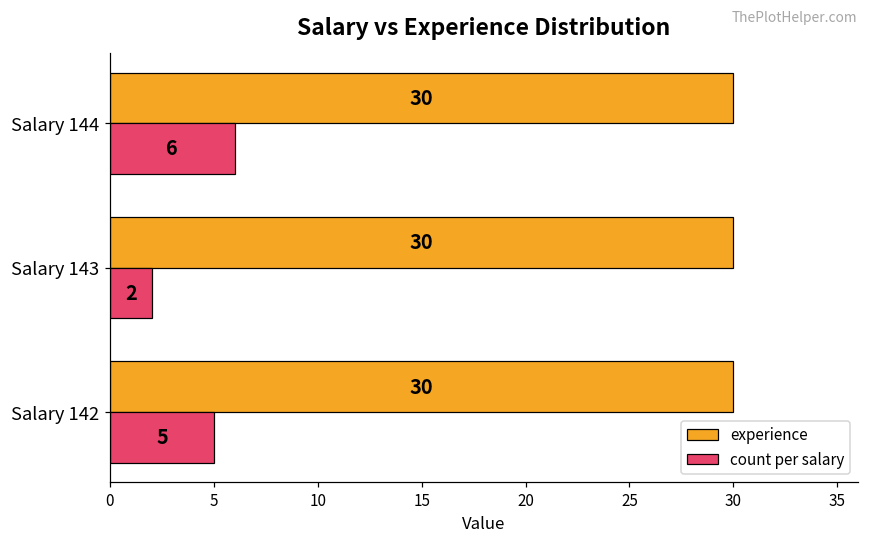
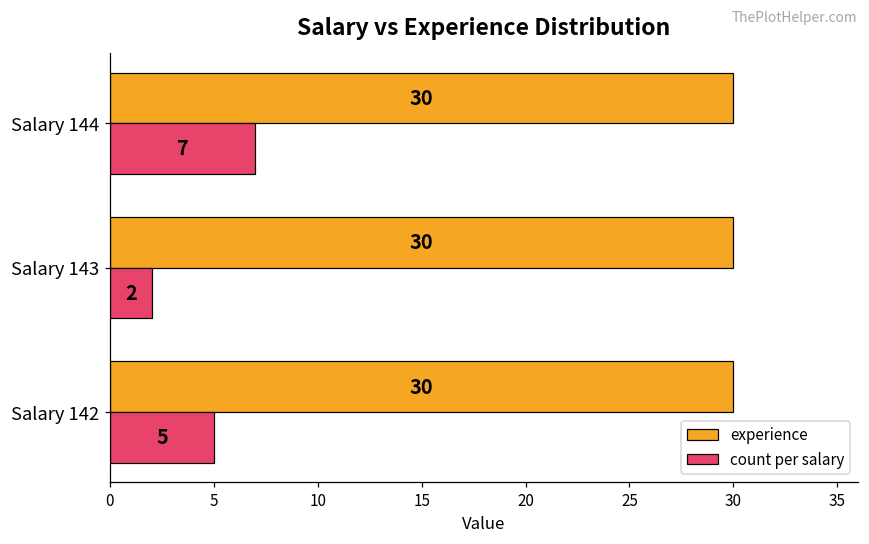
  {
    "experience": {
      "Salary 144": 30,
      "Salary 143": 30,
      "Salary 142": 30
    },
    "count per salary": {
-     "Salary 144": 6,
+     "Salary 144": 7,
      "Salary 143": 2,
      "Salary 142": 5
    }
  }
